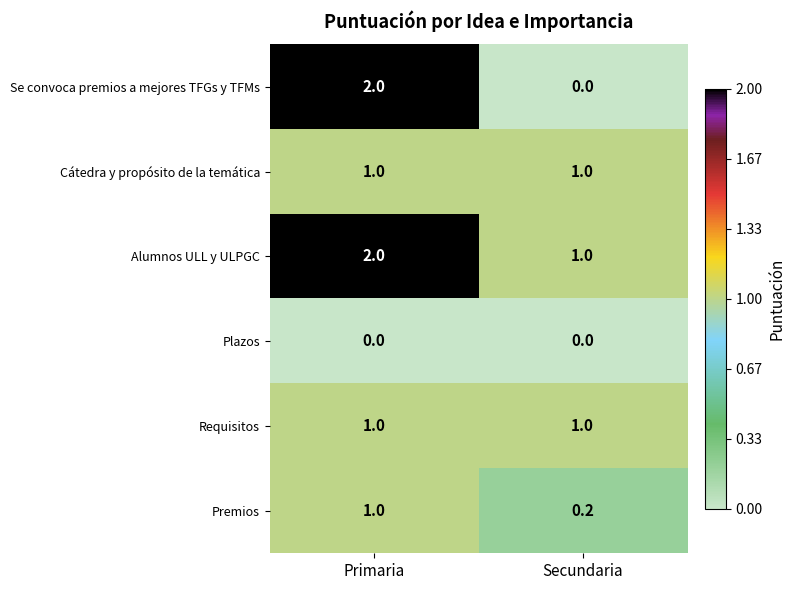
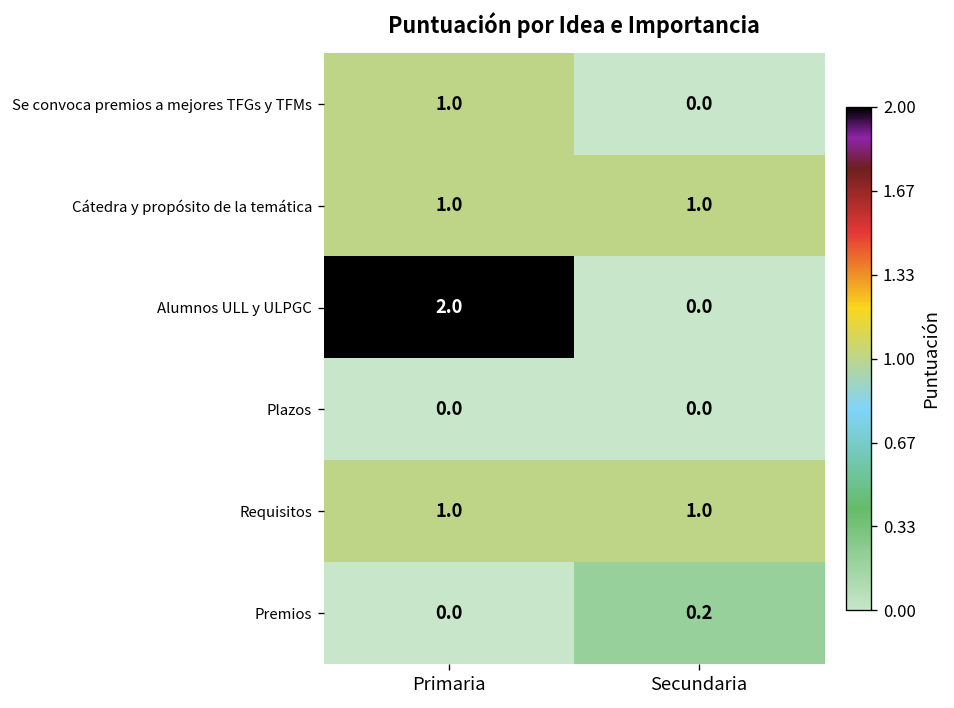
  {
    "Se convoca premios a mejores TFGs y TFMs": {
-     "Primaria": 2.0,
+     "Primaria": 1.0,
      "Secundaria": 0.0
    },
    "Cátedra y propósito de la temática": {
      "Primaria": 1.0,
      "Secundaria": 1.0
    },
    "Alumnos ULL y ULPGC": {
      "Primaria": 2.0,
-     "Secundaria": 1.0
+     "Secundaria": 0.0
    },
    "Plazos": {
      "Primaria": 0.0,
      "Secundaria": 0.0
    },
    "Requisitos": {
      "Primaria": 1.0,
      "Secundaria": 1.0
    },
    "Premios": {
-     "Primaria": 1.0,
+     "Primaria": 0.0,
      "Secundaria": 0.2
    }
  }
